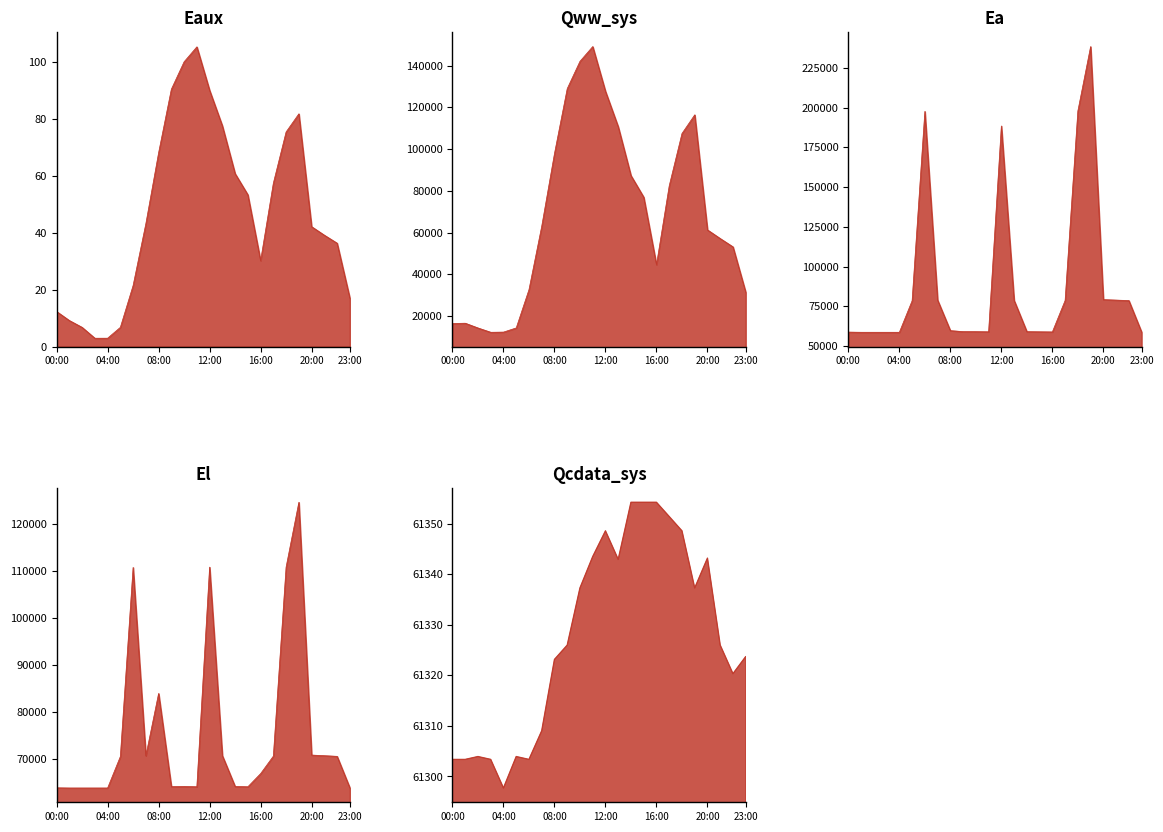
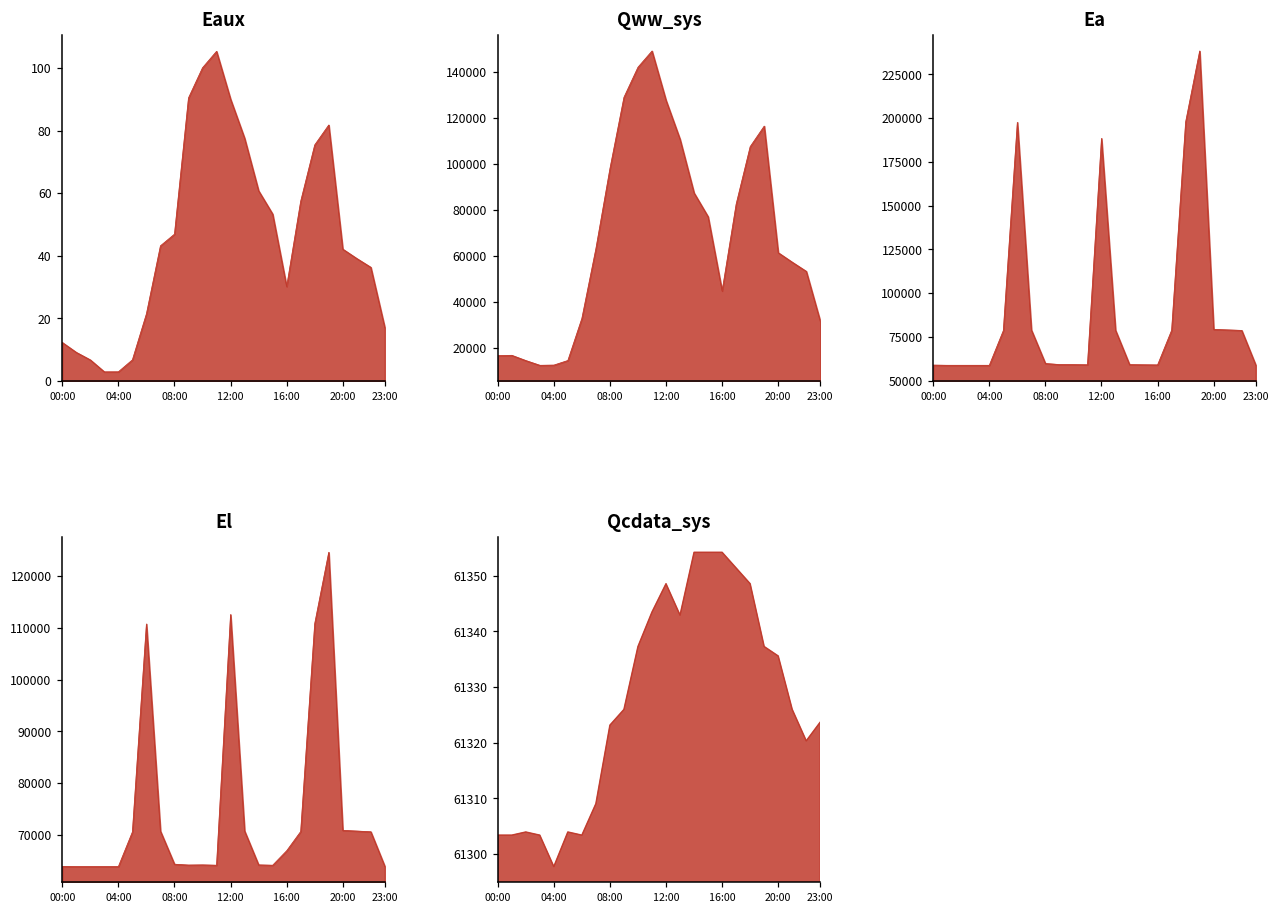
  {
    "Eaux": {
      "00:00": 12,
      "04:00": 3,
-     "08:00": 68,
+     "08:00": 47,
      "12:00": 90,
      "16:00": 30,
      "20:00": 42,
      "23:00": 17
    },
    "Qww_sys": {
      "00:00": 16000,
      "04:00": 12000,
      "08:00": 98000,
      "12:00": 128000,
      "16:00": 45000,
      "20:00": 61000,
      "23:00": 31000
    },
    "Ea": {
      "00:00": 59000,
      "04:00": 59000,
      "08:00": 60000,
      "12:00": 188000,
      "16:00": 59000,
      "20:00": 79000,
      "23:00": 59000
    },
    "El": {
      "00:00": 64000,
      "04:00": 64000,
-     "08:00": 84000,
-     "12:00": 111000,
+     "08:00": 64000,
+     "12:00": 113000,
      "16:00": 67000,
      "20:00": 71000,
      "23:00": 64000
    },
    "Qcdata_sys": {
      "00:00": 61303,
      "04:00": 61298,
      "08:00": 61323,
      "12:00": 61349,
      "16:00": 61354,
-     "20:00": 61343,
+     "20:00": 61336,
      "23:00": 61324
    }
  }
